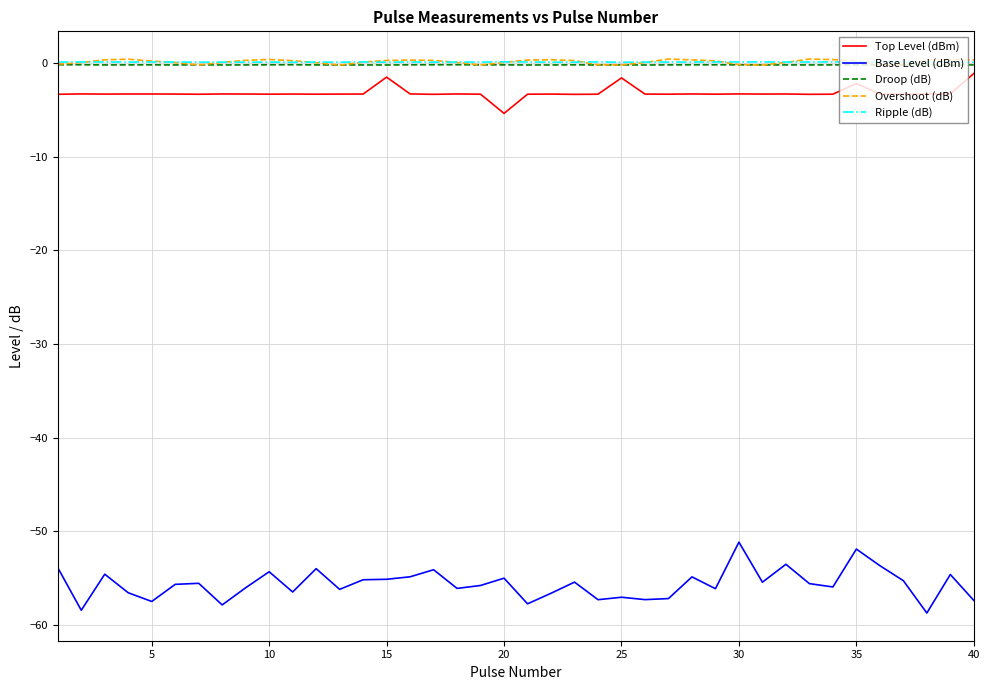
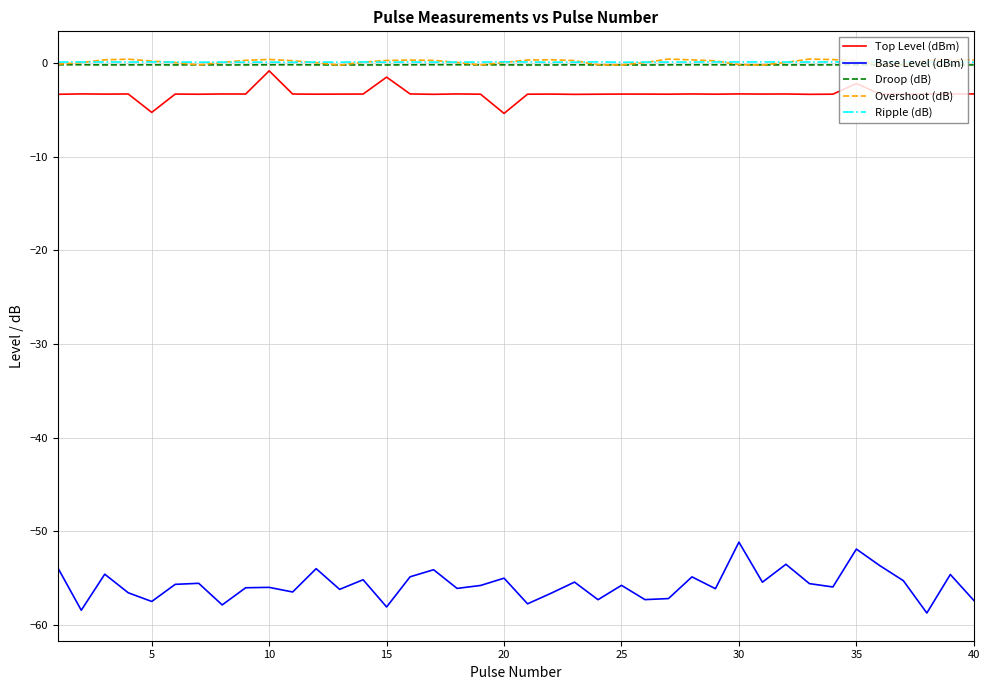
  {
    "Top Level (dBm)": {
-     "5": -3,
-     "10": -3,
+     "5": -5,
+     "10": -1,
      "15": -1,
      "20": -5,
-     "25": -2,
+     "25": -3,
      "30": -3,
-     "40": -1
+     "40": -3
    },
    "Base Level (dBm)": {
      "5": -58,
-     "10": -54,
-     "15": -55,
+     "10": -56,
+     "15": -58,
      "20": -55,
-     "25": -57,
+     "25": -56,
      "30": -51,
      "35": -52,
      "40": -57
    },
    "Droop (dB)": {
      "5": 0,
      "10": 0,
      "15": 0,
      "20": 0,
      "40": 0
    },
    "Overshoot (dB)": {
      "10": 0
    },
    "Ripple (dB)": {
      "10": 0,
      "25": 0,
      "30": 0
    }
  }
